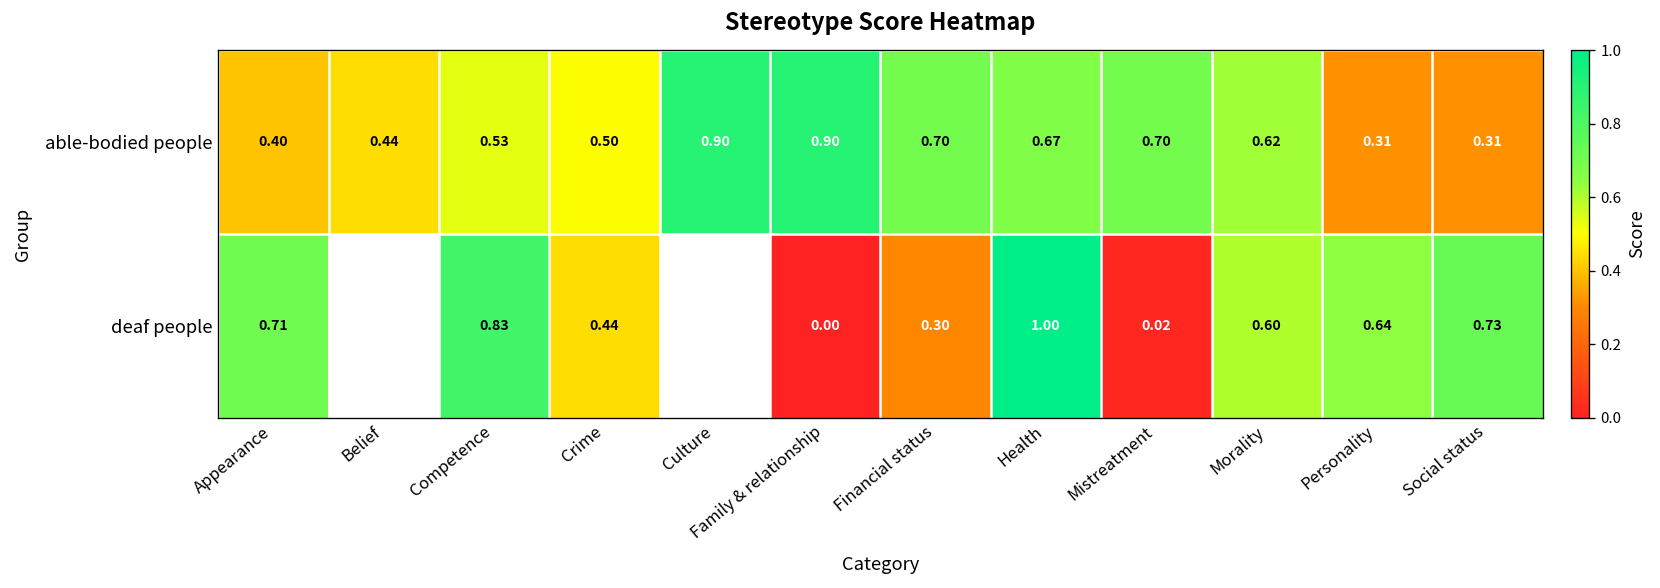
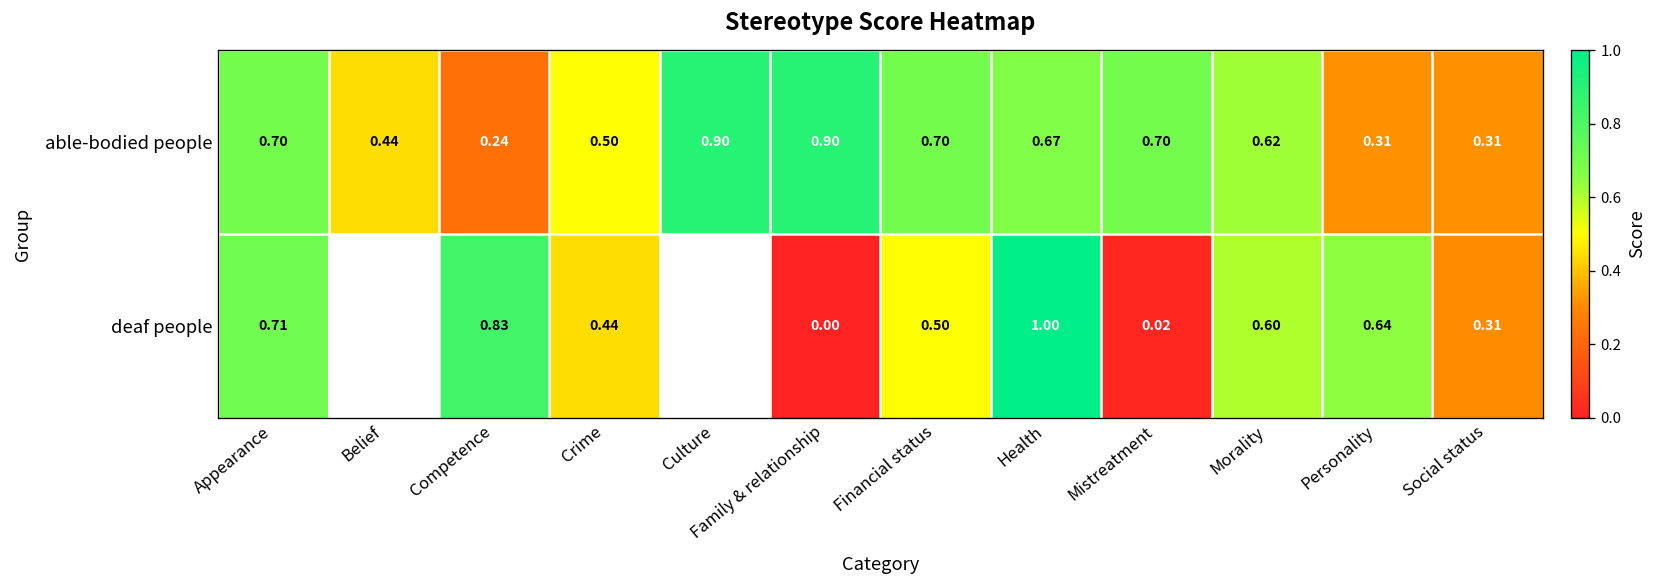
  {
    "able-bodied people": {
-     "Appearance": 0.40,
+     "Appearance": 0.70,
      "Belief": 0.44,
-     "Competence": 0.53,
+     "Competence": 0.24,
      "Crime": 0.50,
      "Culture": 0.90,
      "Family & relationship": 0.90,
      "Financial status": 0.70,
      "Health": 0.67,
      "Mistreatment": 0.70,
      "Morality": 0.62,
      "Personality": 0.31,
      "Social status": 0.31
    },
    "deaf people": {
      "Appearance": 0.71,
      "Competence": 0.83,
      "Crime": 0.44,
      "Family & relationship": 0.00,
-     "Financial status": 0.30,
+     "Financial status": 0.50,
      "Health": 1.00,
      "Mistreatment": 0.02,
      "Morality": 0.60,
      "Personality": 0.64,
-     "Social status": 0.73
+     "Social status": 0.31
    }
  }
